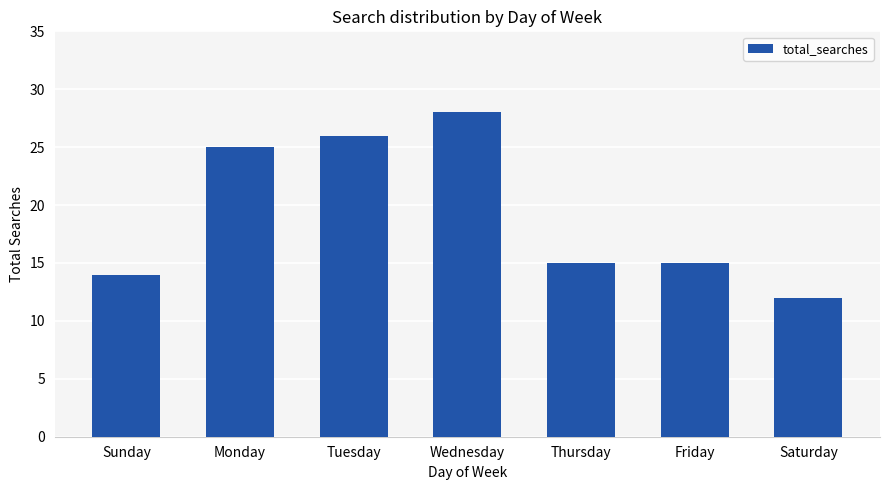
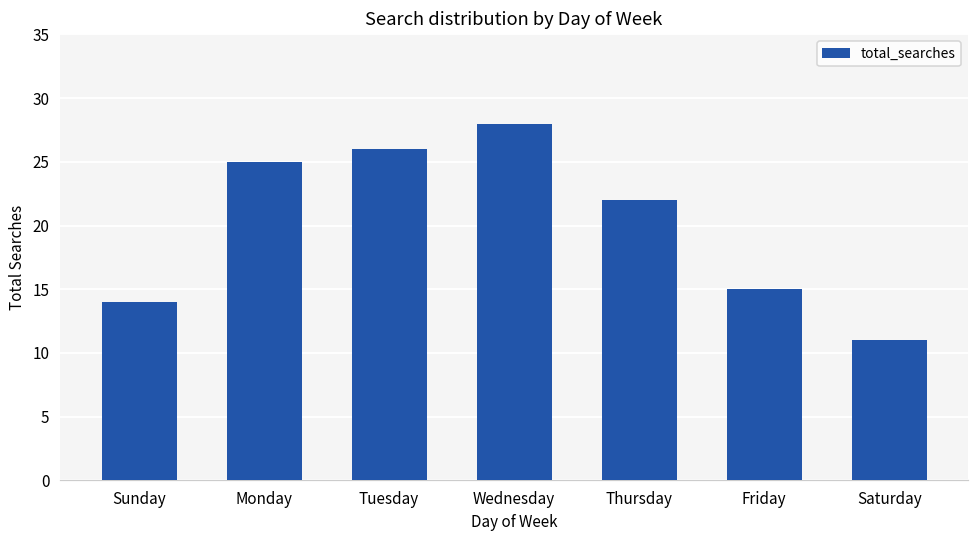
  {
    "Sunday": 14,
    "Monday": 25,
    "Tuesday": 26,
    "Wednesday": 28,
-   "Thursday": 15,
+   "Thursday": 22,
    "Friday": 15,
-   "Saturday": 12
+   "Saturday": 11
  }
